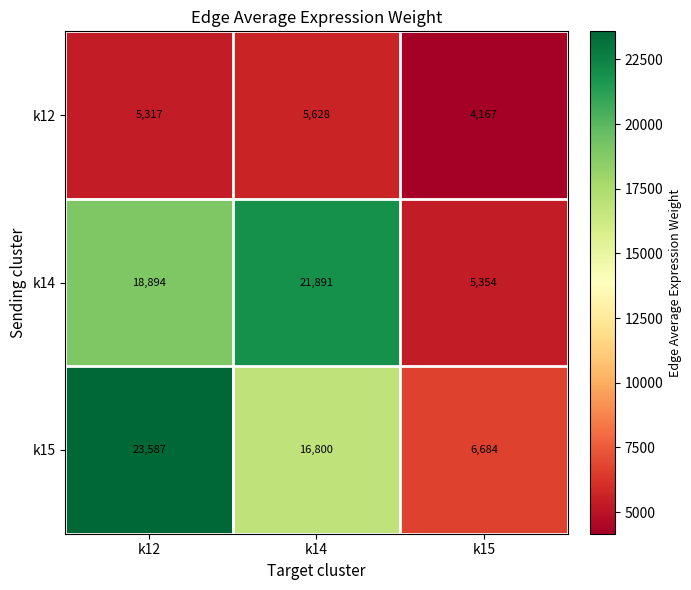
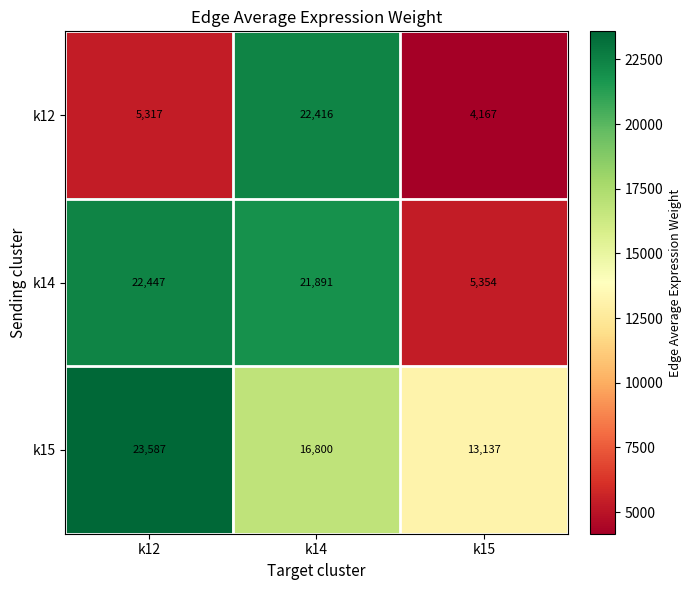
  {
    "k12": {
      "k12": "5,317",
-     "k14": "5,628",
+     "k14": "22,416",
      "k15": "4,167"
    },
    "k14": {
-     "k12": "18,894",
+     "k12": "22,447",
      "k14": "21,891",
      "k15": "5,354"
    },
    "k15": {
      "k12": "23,587",
      "k14": "16,800",
-     "k15": "6,684"
+     "k15": "13,137"
    }
  }
